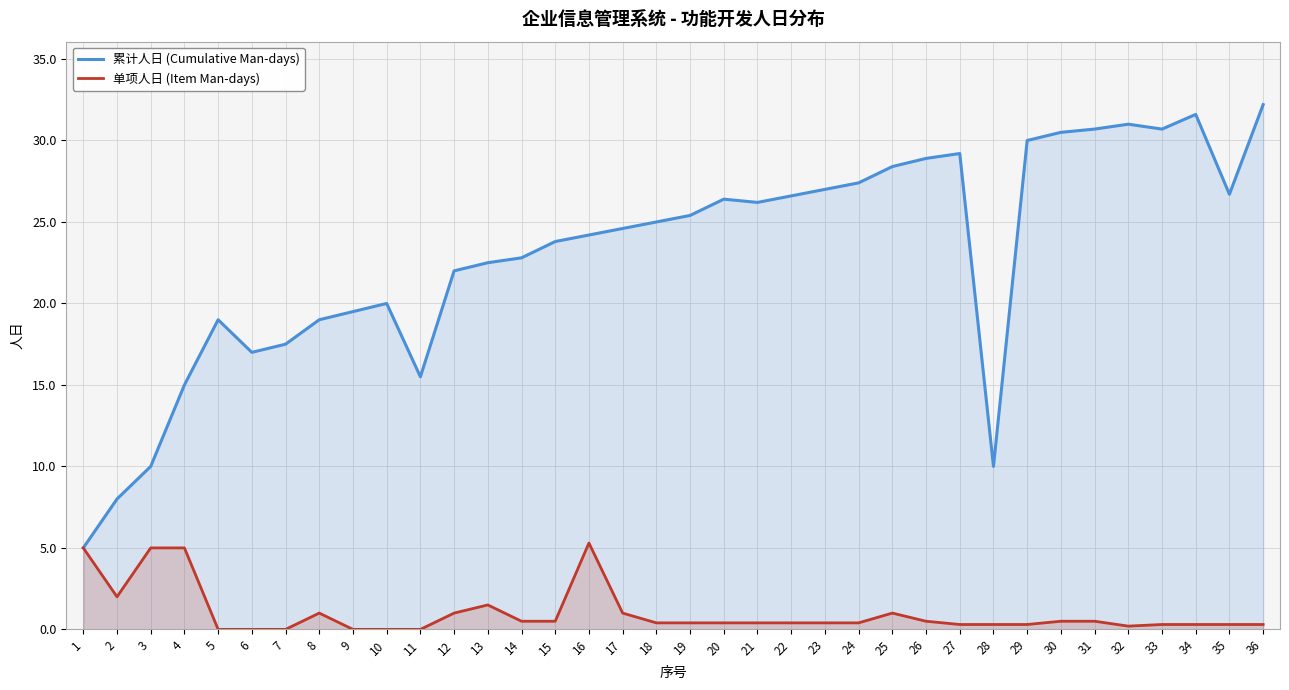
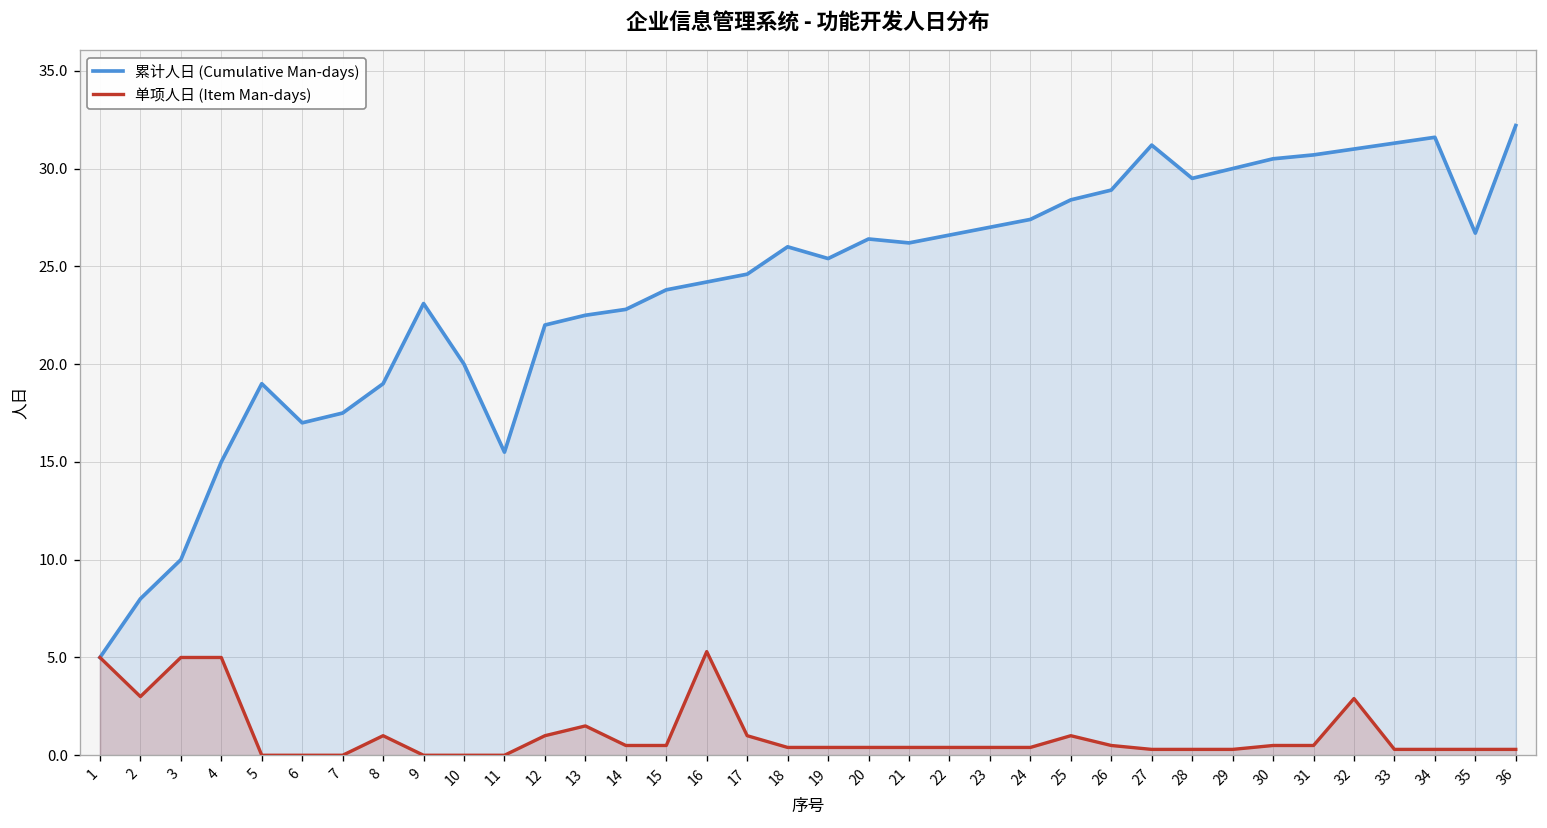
  {
    "累计人日 (Cumulative Man-days)": {
      "2": 8.0,
      "3": 10.0,
      "4": 15.0,
      "5": 19.0,
      "6": 17.0,
      "7": 17.5,
      "8": 19.0,
-     "9": 19.5,
+     "9": 23.1,
      "10": 20.0,
      "11": 15.5,
      "12": 22.0,
      "13": 22.5,
      "14": 22.8,
      "15": 23.8,
      "16": 24.2,
      "17": 24.6,
-     "18": 25,
+     "18": 26,
      "19": 25.4,
      "20": 26.4,
      "21": 26.2,
      "22": 26.6,
      "23": 27.0,
      "24": 27.4,
      "25": 28.4,
      "26": 28.9,
-     "27": 29.2,
-     "28": 10.0,
+     "27": 31.2,
+     "28": 29.5,
      "29": 30.0,
      "30": 30.5,
      "31": 30.7,
      "32": 31.0,
-     "33": 30.7,
+     "33": 31.3,
      "34": 31.6,
      "35": 26.7,
      "36": 32.2
    },
    "单项人日 (Item Man-days)": {
-     "2": 2,
+     "2": 3,
      "3": 5.0,
      "4": 5.0,
      "5": 0.0,
      "6": 0.0,
      "7": 0.0,
      "8": 1.0,
      "9": 0.0,
      "10": 0.0,
      "11": 0.0,
      "12": 1.0,
      "13": 1.5,
      "14": 0.5,
      "15": 0.5,
      "16": 5.3,
      "17": 1.0,
      "18": 0.4,
      "19": 0.4,
      "20": 0.4,
      "21": 0.4,
      "22": 0.4,
      "23": 0.4,
      "24": 0.4,
      "25": 1.0,
      "26": 0.5,
      "27": 0.3,
      "28": 0.3,
      "29": 0.3,
      "30": 0.5,
      "31": 0.5,
-     "32": 0.2,
+     "32": 2.9,
      "33": 0.3,
      "34": 0.3,
      "35": 0.3,
      "36": 0.3
    }
  }
